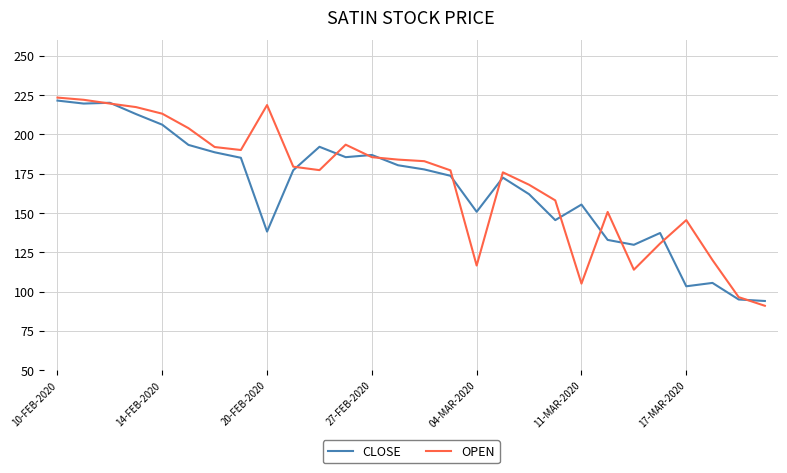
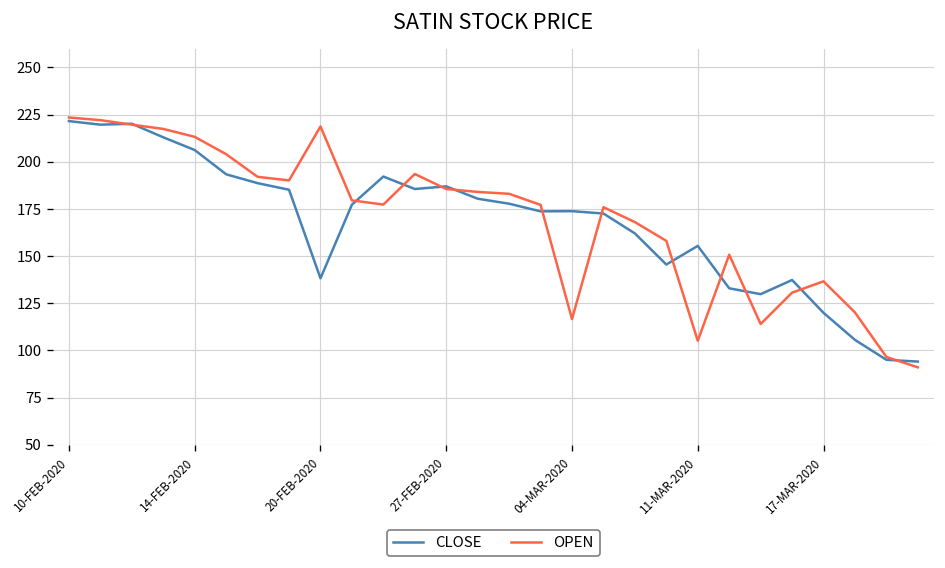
  {
    "CLOSE": {
      "10-FEB-2020": 222,
      "14-FEB-2020": 206,
      "20-FEB-2020": 138,
-     "04-MAR-2020": 151,
+     "04-MAR-2020": 174,
      "11-MAR-2020": 155,
-     "17-MAR-2020": 103
+     "17-MAR-2020": 120
    },
    "OPEN": {
      "10-FEB-2020": 223,
      "14-FEB-2020": 213,
      "20-FEB-2020": 219,
      "04-MAR-2020": 117,
      "11-MAR-2020": 105,
-     "17-MAR-2020": 146
+     "17-MAR-2020": 137
    }
  }
